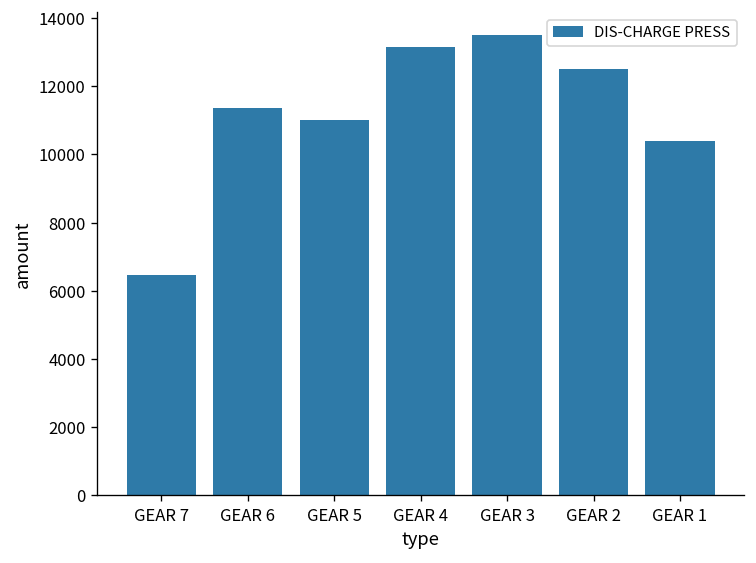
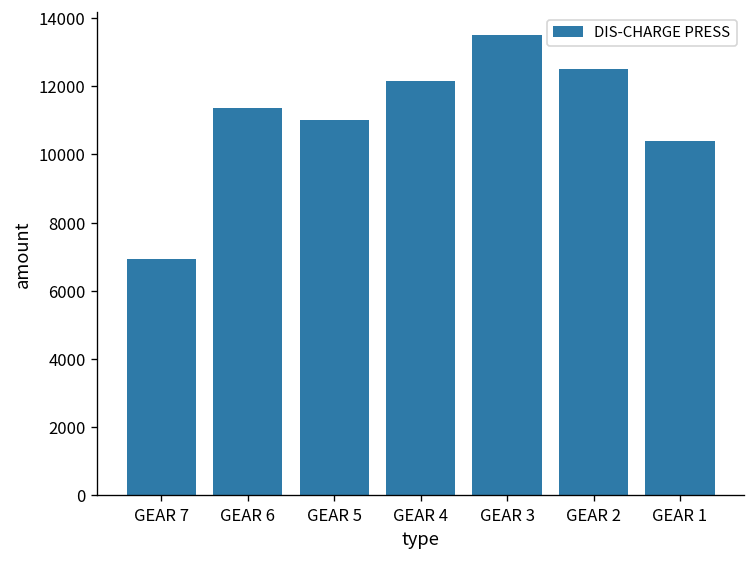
  {
-   "GEAR 7": 6500,
+   "GEAR 7": 6900,
    "GEAR 6": 11400,
    "GEAR 5": 11000,
-   "GEAR 4": 13100,
+   "GEAR 4": 12200,
    "GEAR 3": 13500,
    "GEAR 2": 12500,
    "GEAR 1": 10400
  }
